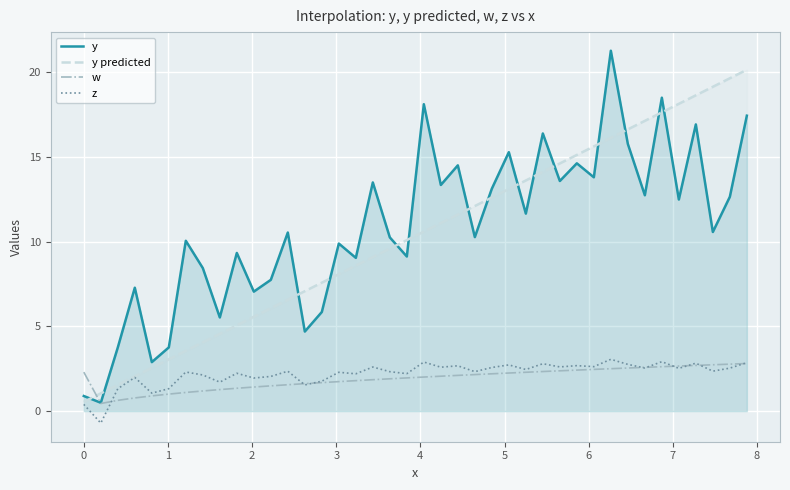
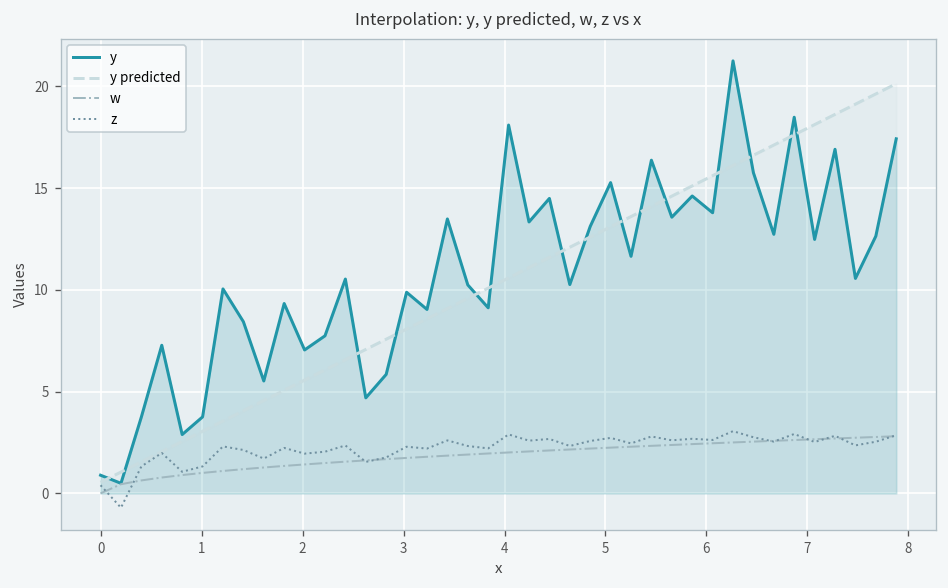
  {
    "y": {
      "0": 0.9
    },
    "w": {
-     "0": 2.3
+     "0": 0.0
    }
  }
